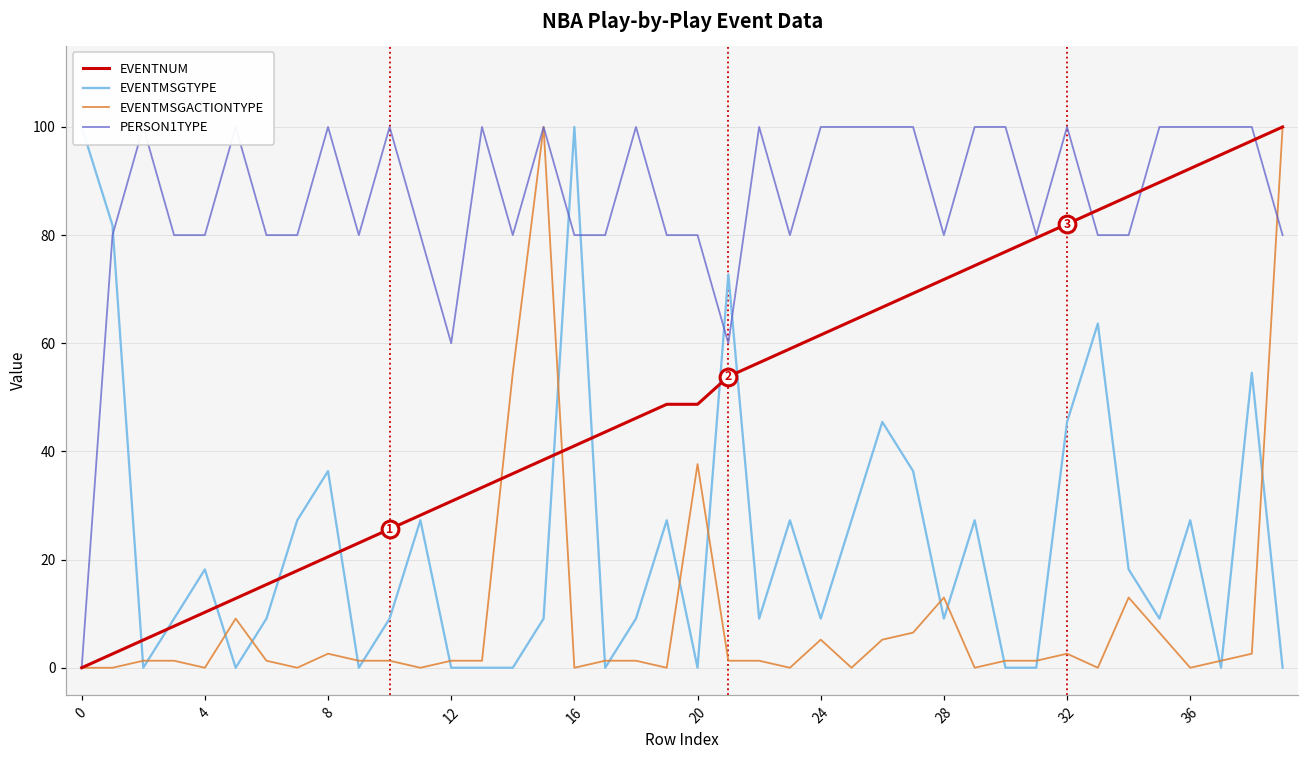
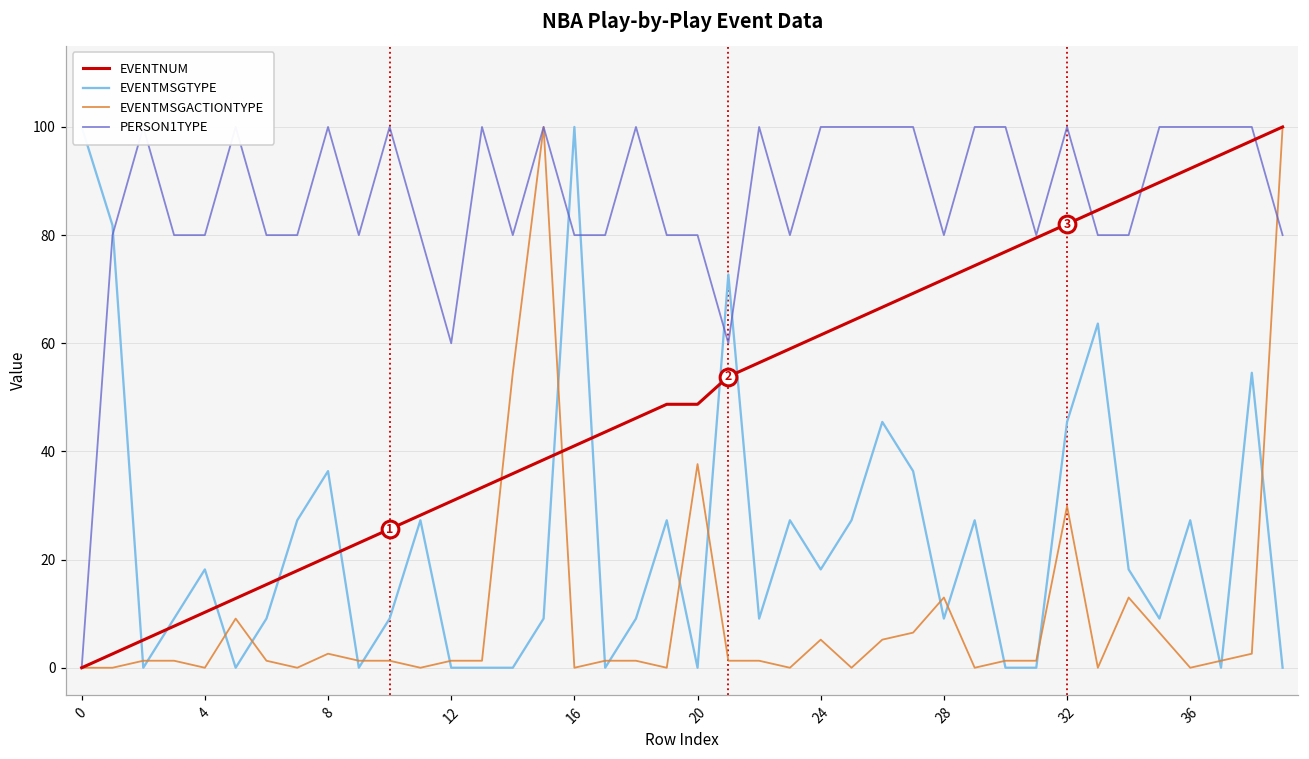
  {
    "EVENTNUM": {
      "4": 10,
      "8": 21,
      "12": 31,
      "16": 41,
      "20": 49,
      "24": 62,
      "28": 72,
      "36": 92
    },
    "EVENTMSGTYPE": {
      "4": 18,
      "8": 36,
      "12": 0,
      "16": 100,
      "20": 0,
-     "24": 9,
+     "24": 18,
      "28": 9,
      "32": 45,
      "36": 27
    },
    "EVENTMSGACTIONTYPE": {
      "4": 0,
      "8": 3,
      "12": 1,
      "16": 0,
      "20": 38,
      "24": 5,
      "28": 13,
-     "32": 3,
+     "32": 30,
      "36": 0
    },
    "PERSON1TYPE": {
      "4": 80,
      "8": 100,
      "12": 60,
      "16": 80,
      "20": 80,
      "24": 100,
      "28": 80,
      "32": 100,
      "36": 100
    }
  }
